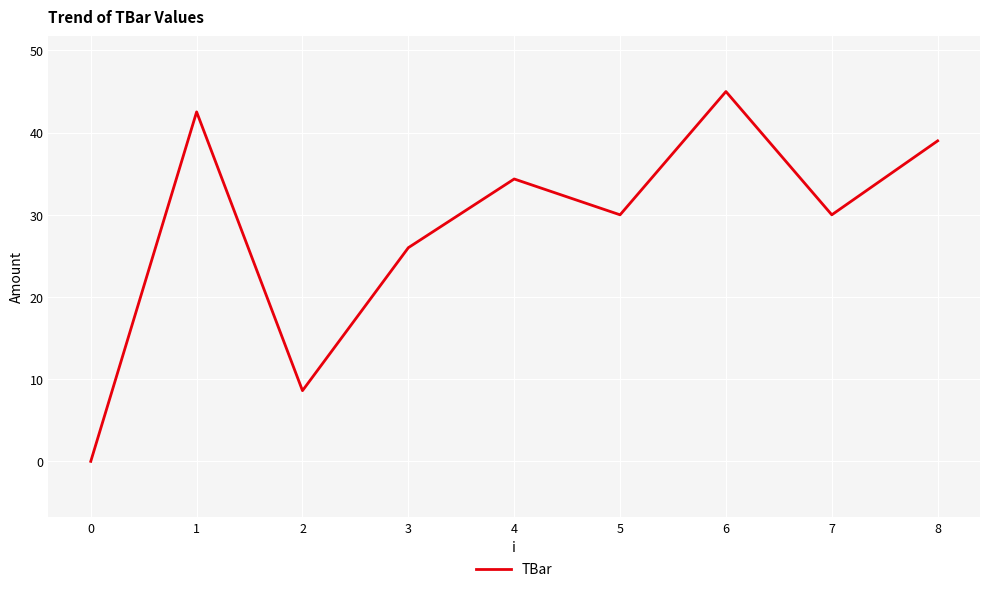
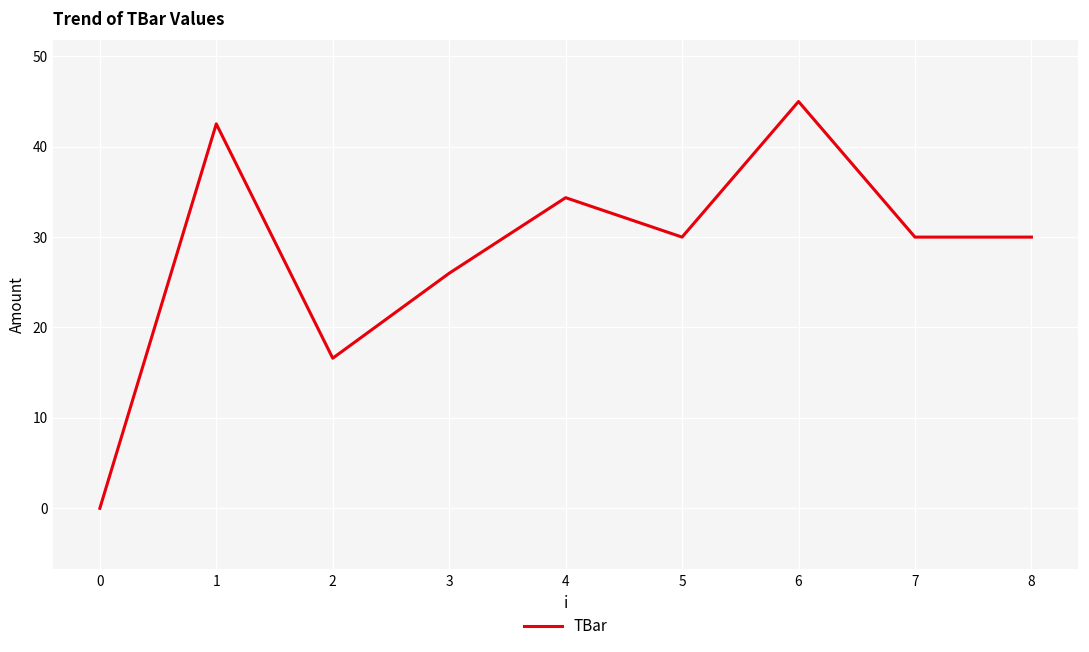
  {
    "0": 0,
    "1": 43,
-   "2": 9,
+   "2": 17,
    "3": 26,
    "4": 34,
    "5": 30,
    "6": 45,
    "7": 30,
-   "8": 39
+   "8": 30
  }
